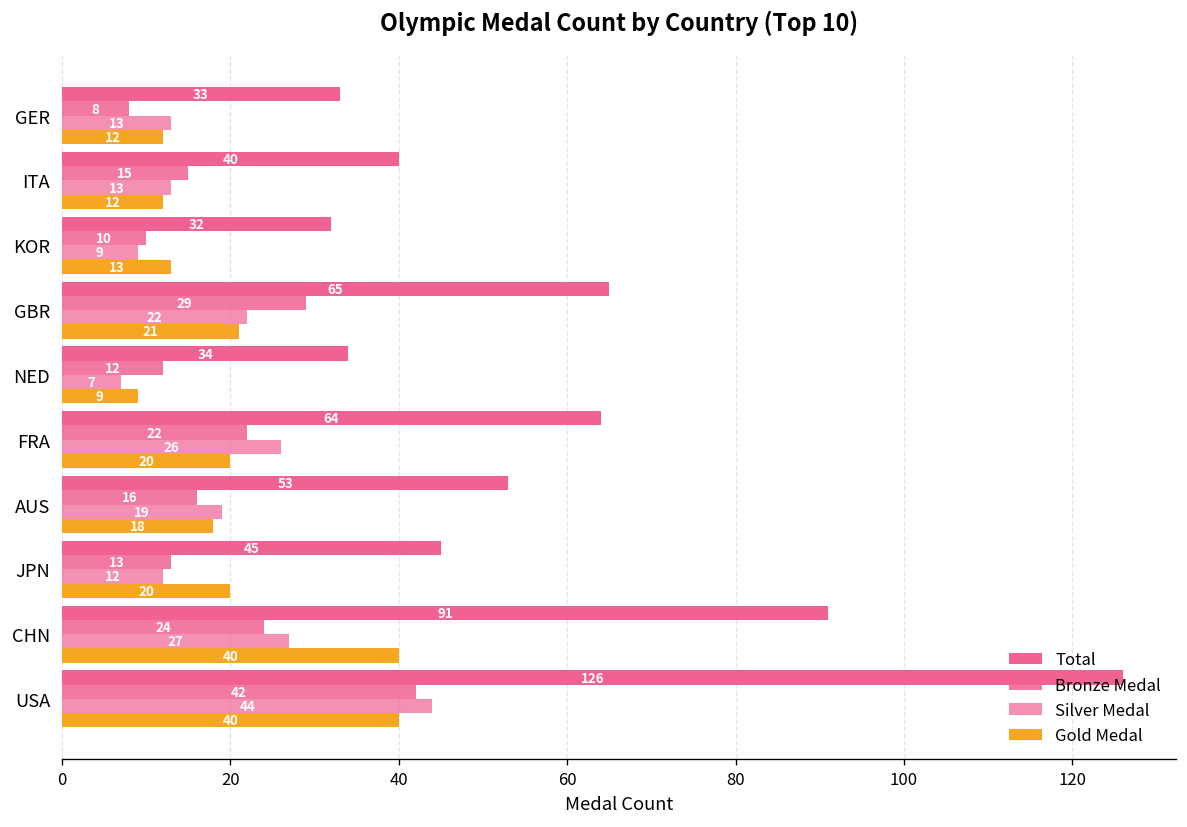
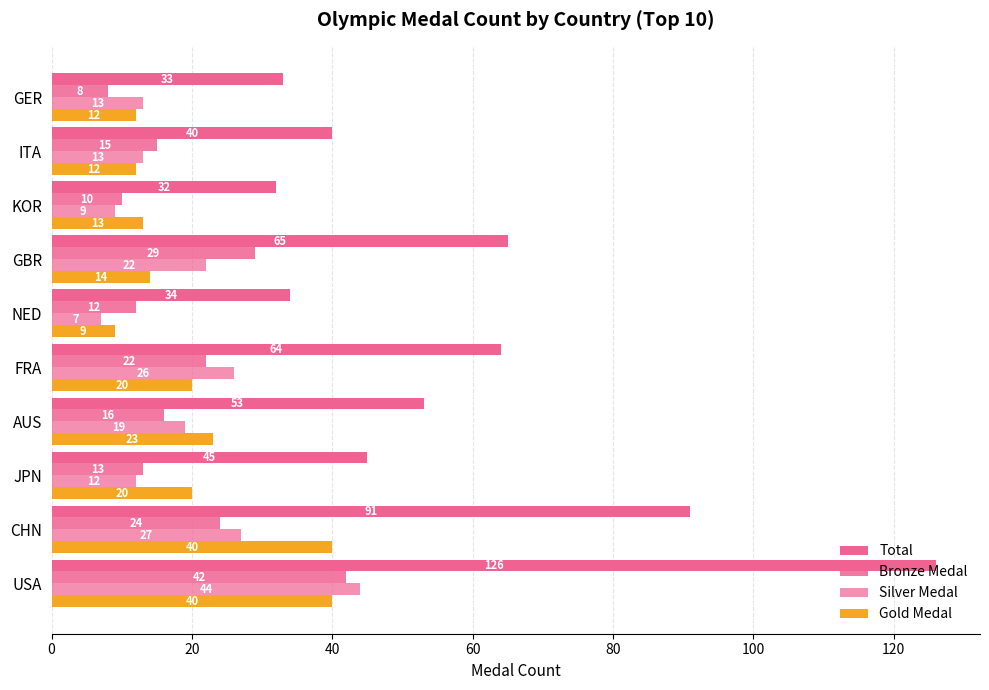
  {
    "Gold Medal": {
      "GER": 12,
      "ITA": 12,
      "KOR": 13,
-     "GBR": 21,
+     "GBR": 14,
      "NED": 9,
      "FRA": 20,
-     "AUS": 18,
+     "AUS": 23,
      "JPN": 20,
      "CHN": 40,
      "USA": 40
    }
  }
